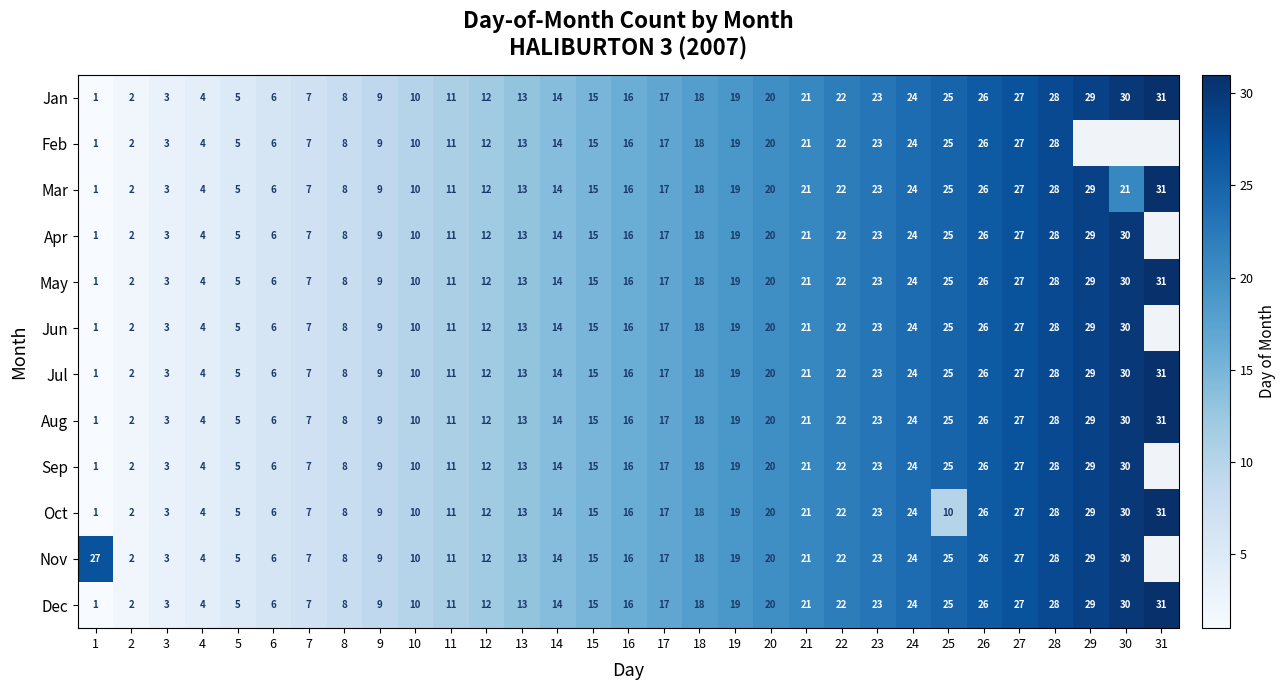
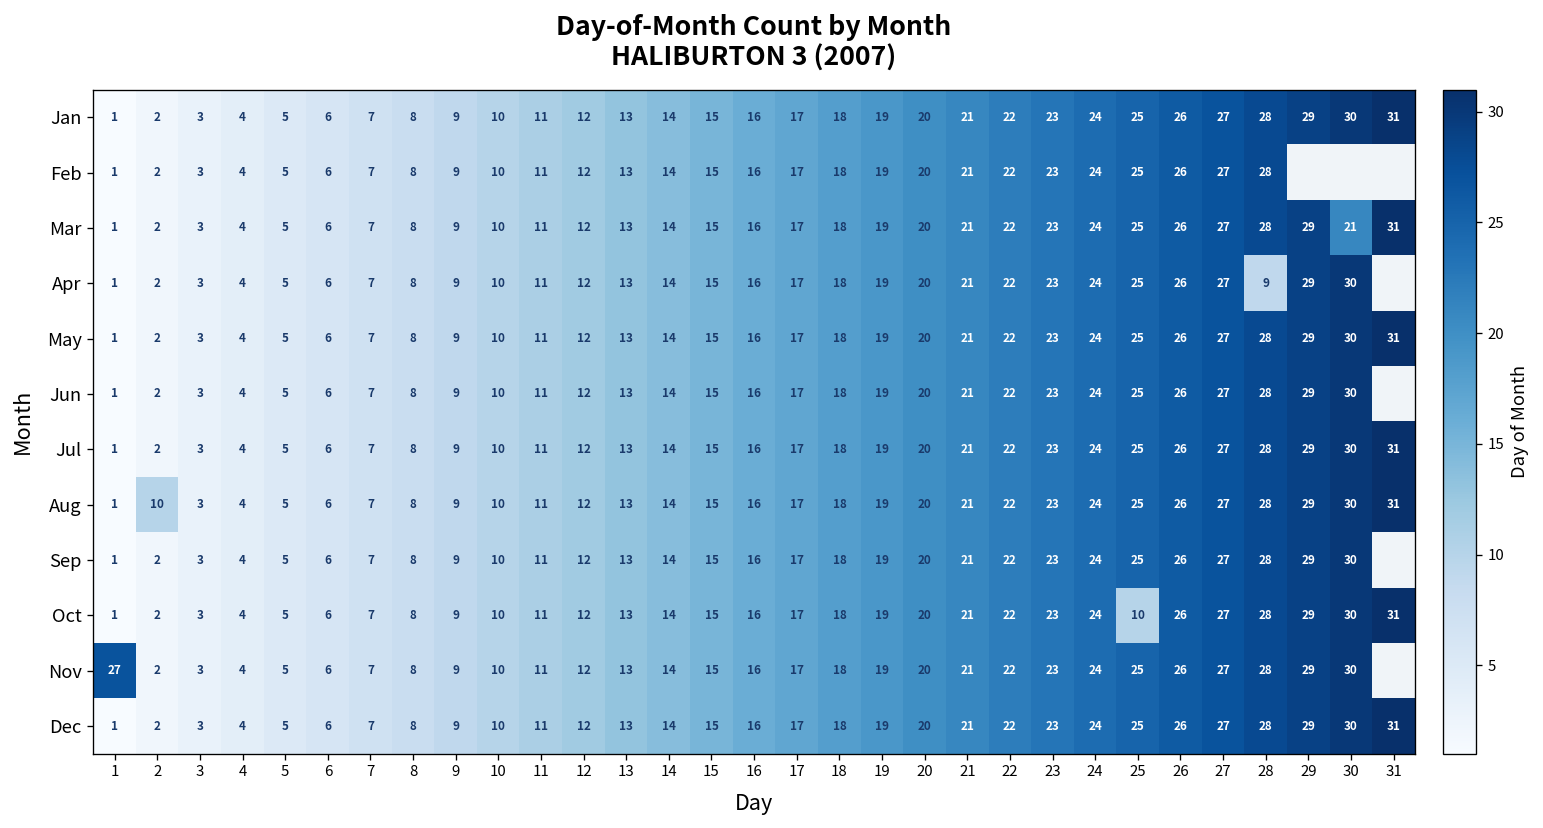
  {
    "Apr": {
      "1": 1,
      "2": 2,
      "3": 3,
      "4": 4,
      "5": 5,
      "6": 6,
      "7": 7,
      "8": 8,
      "9": 9,
      "10": 10,
      "11": 11,
      "12": 12,
      "13": 13,
      "14": 14,
      "15": 15,
      "16": 16,
      "17": 17,
      "18": 18,
      "19": 19,
      "20": 20,
      "21": 21,
      "22": 22,
      "23": 23,
      "24": 24,
      "25": 25,
      "26": 26,
      "27": 27,
-     "28": 28,
+     "28": 9,
      "29": 29,
      "30": 30
    },
    "Aug": {
      "1": 1,
-     "2": 2,
+     "2": 10,
      "3": 3,
      "4": 4,
      "5": 5,
      "6": 6,
      "7": 7,
      "8": 8,
      "9": 9,
      "10": 10,
      "11": 11,
      "12": 12,
      "13": 13,
      "14": 14,
      "15": 15,
      "16": 16,
      "17": 17,
      "18": 18,
      "19": 19,
      "20": 20,
      "21": 21,
      "22": 22,
      "23": 23,
      "24": 24,
      "25": 25,
      "26": 26,
      "27": 27,
      "28": 28,
      "29": 29,
      "30": 30,
      "31": 31
    }
  }
